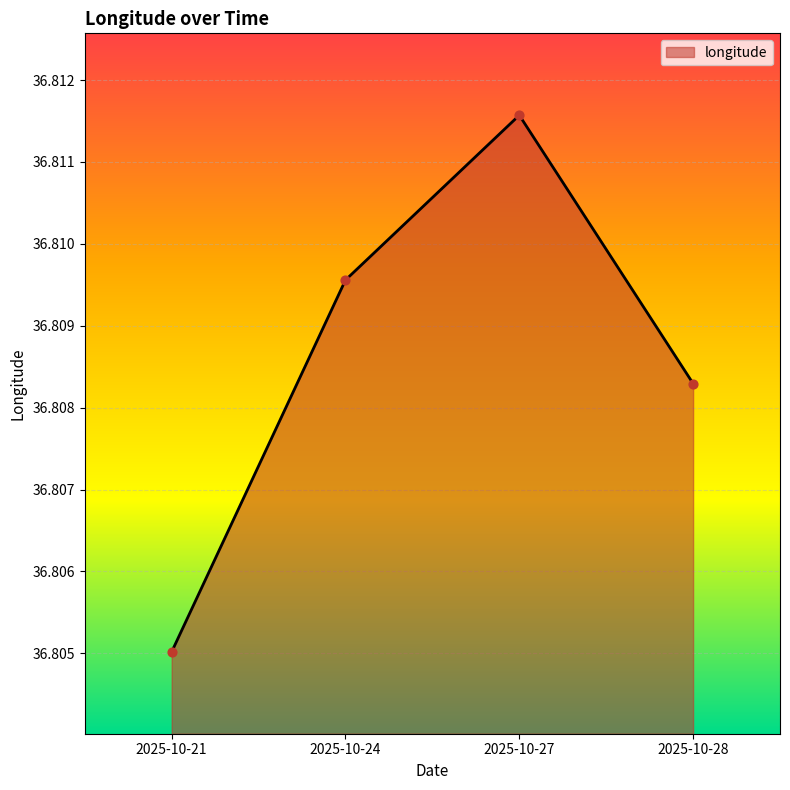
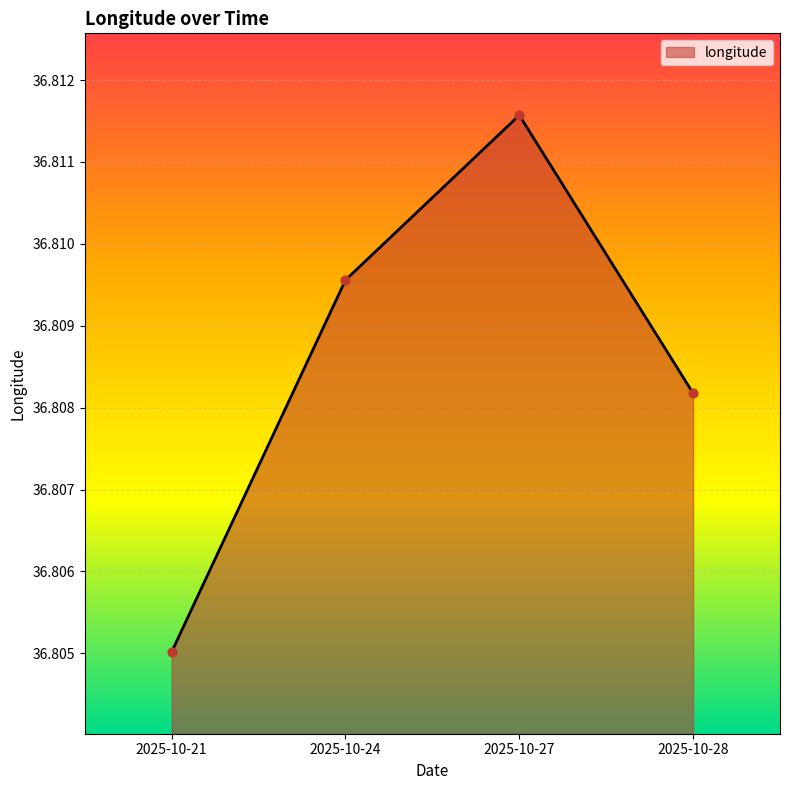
  {
    "2025-10-21": 36.8050,
    "2025-10-24": 36.8096,
    "2025-10-27": 36.8116,
-   "2025-10-28": 36.8083
+   "2025-10-28": 36.8082
  }
